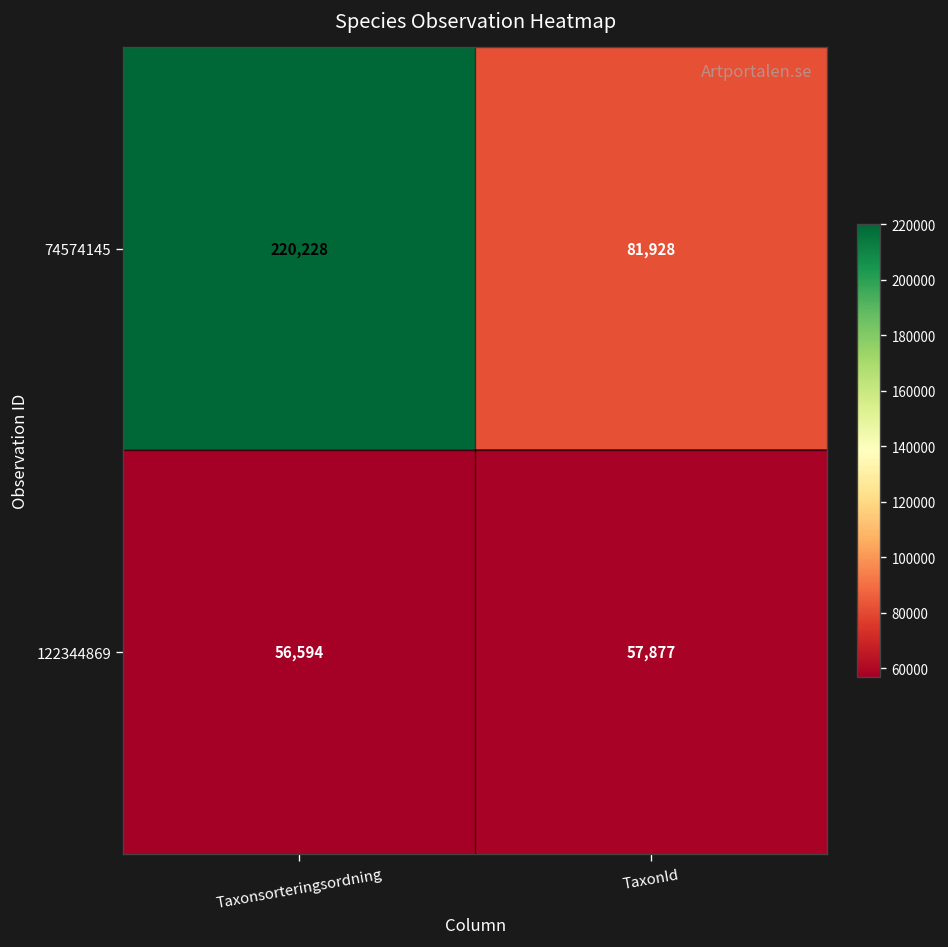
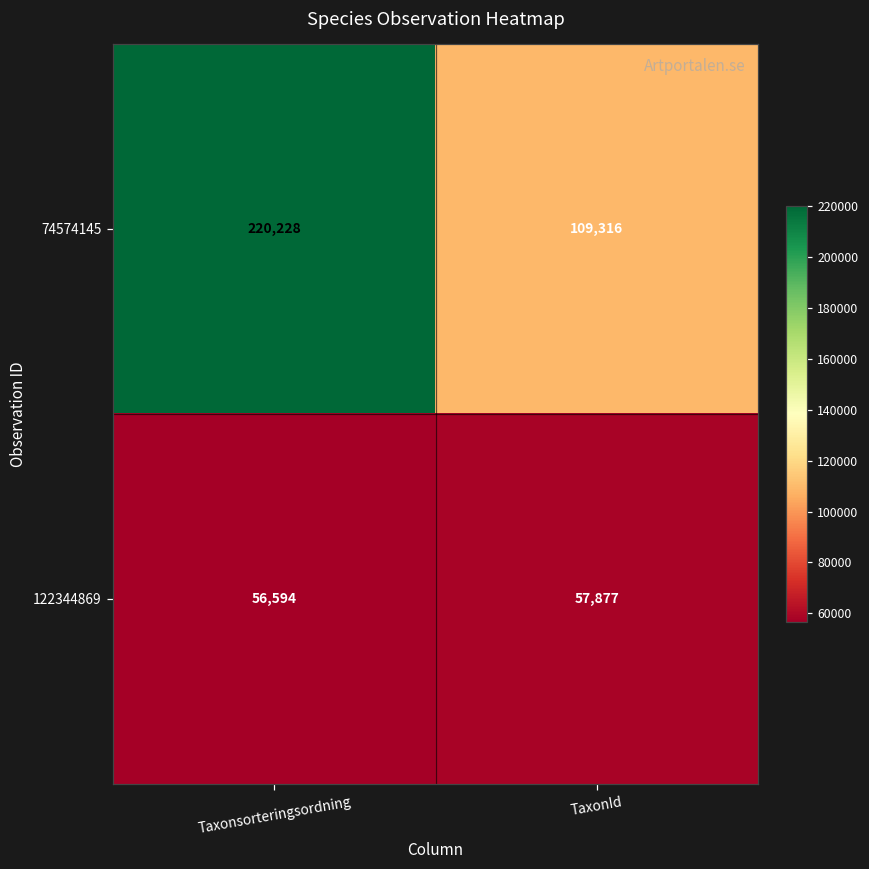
  {
    "74574145": {
      "Taxonsorteringsordning": "220,228",
-     "TaxonId": "81,928"
+     "TaxonId": "109,316"
    },
    "122344869": {
      "Taxonsorteringsordning": "56,594",
      "TaxonId": "57,877"
    }
  }
